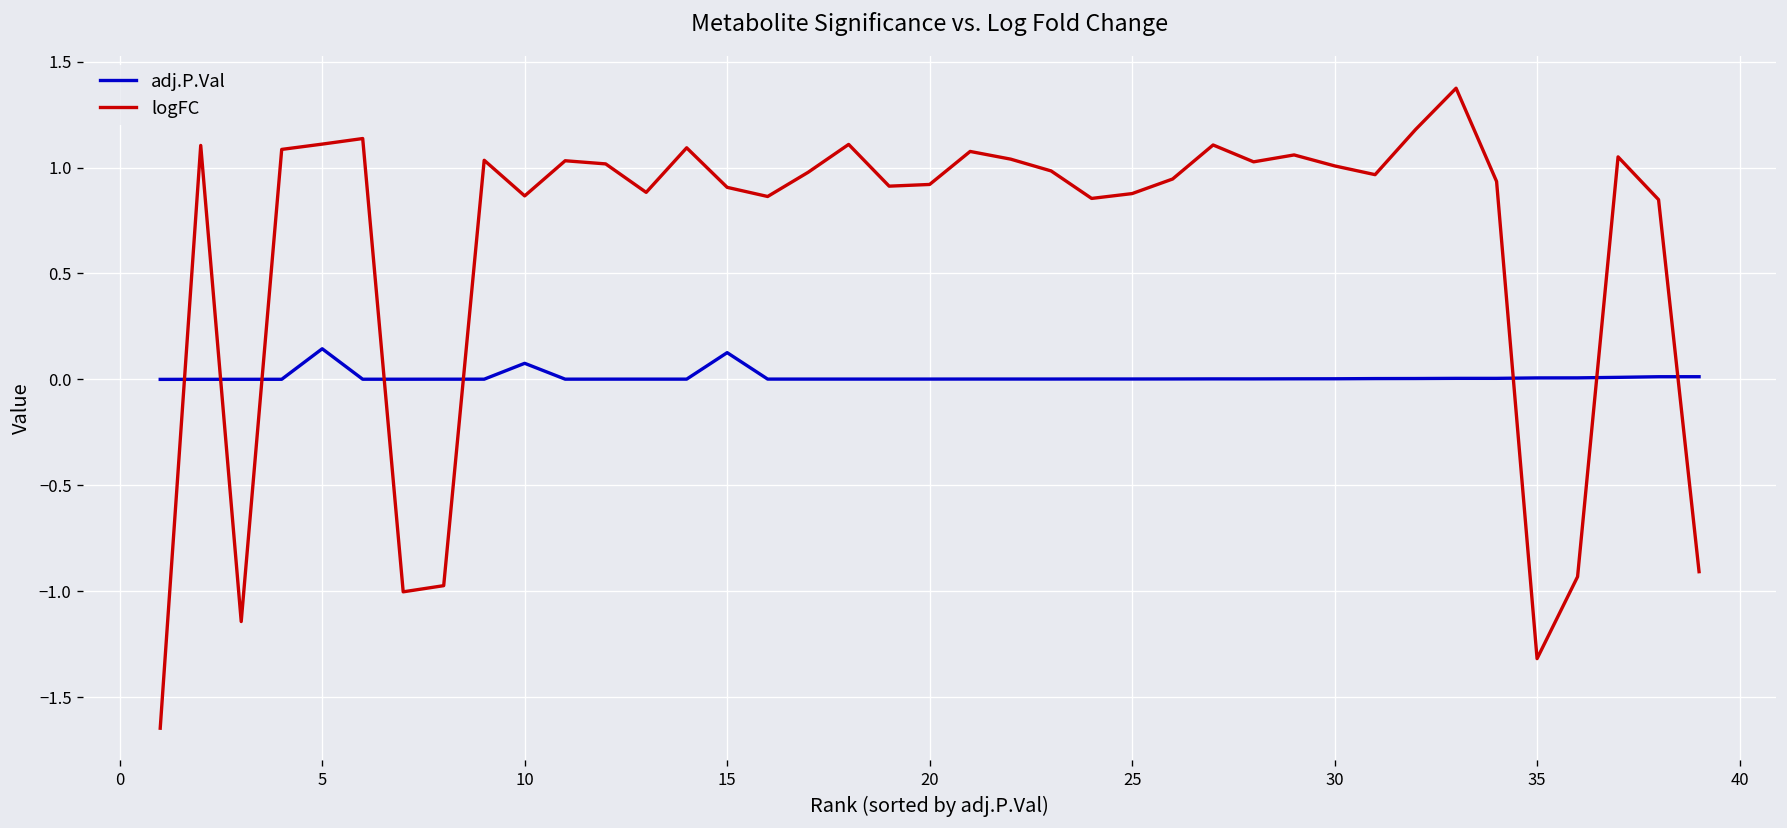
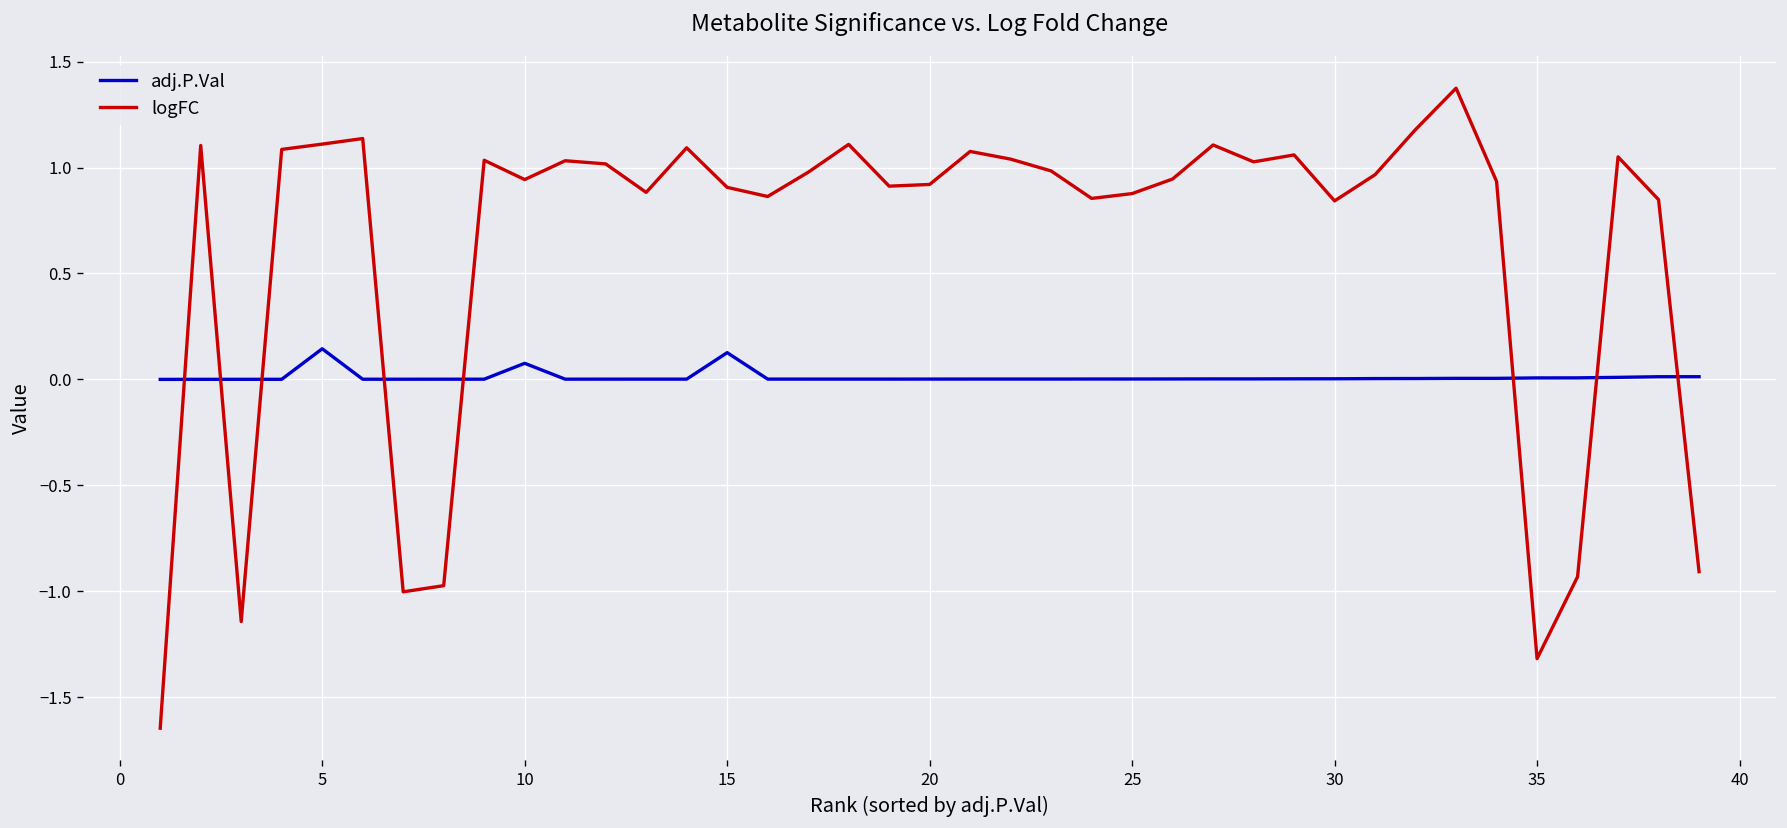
  {
    "adj.P.Val": {
      "5": 0.14,
      "10": 0.08,
      "15": 0.13,
      "20": 0.00,
      "25": 0.00,
      "30": 0.00,
      "35": 0.01
    },
    "logFC": {
      "5": 1.11,
-     "10": 0.87,
+     "10": 0.94,
      "15": 0.91,
      "20": 0.92,
      "25": 0.88,
-     "30": 1.01,
+     "30": 0.84,
      "35": -1.32
    }
  }
